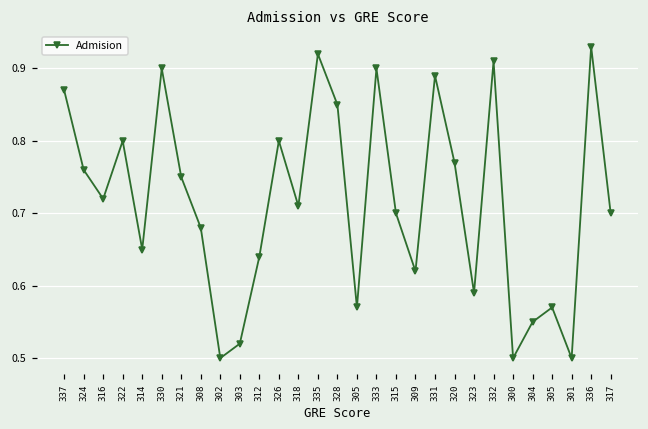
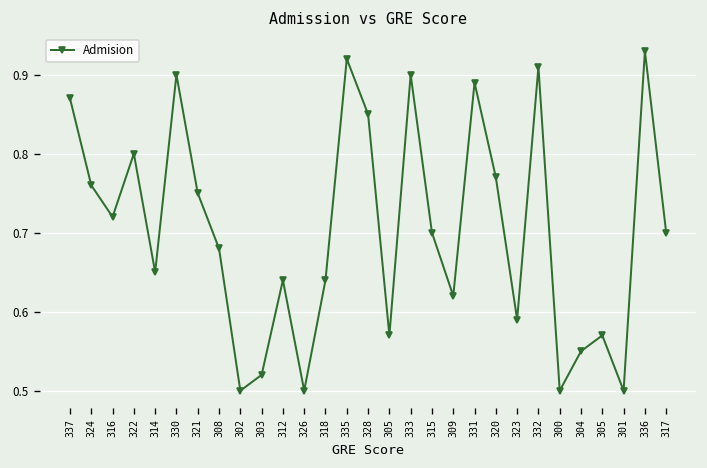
  {
    "337": 0.87,
    "324": 0.76,
    "316": 0.72,
    "322": 0.80,
    "314": 0.65,
    "330": 0.90,
    "321": 0.75,
    "308": 0.68,
    "302": 0.50,
    "303": 0.52,
    "312": 0.64,
-   "326": 0.8,
-   "318": 0.71,
+   "326": 0.5,
+   "318": 0.64,
    "335": 0.92,
    "328": 0.85,
    "333": 0.90,
    "315": 0.70,
    "309": 0.62,
    "331": 0.89,
    "320": 0.77,
    "323": 0.59,
    "332": 0.91,
    "300": 0.50,
    "304": 0.55,
    "301": 0.50,
    "336": 0.93,
    "317": 0.70
  }
